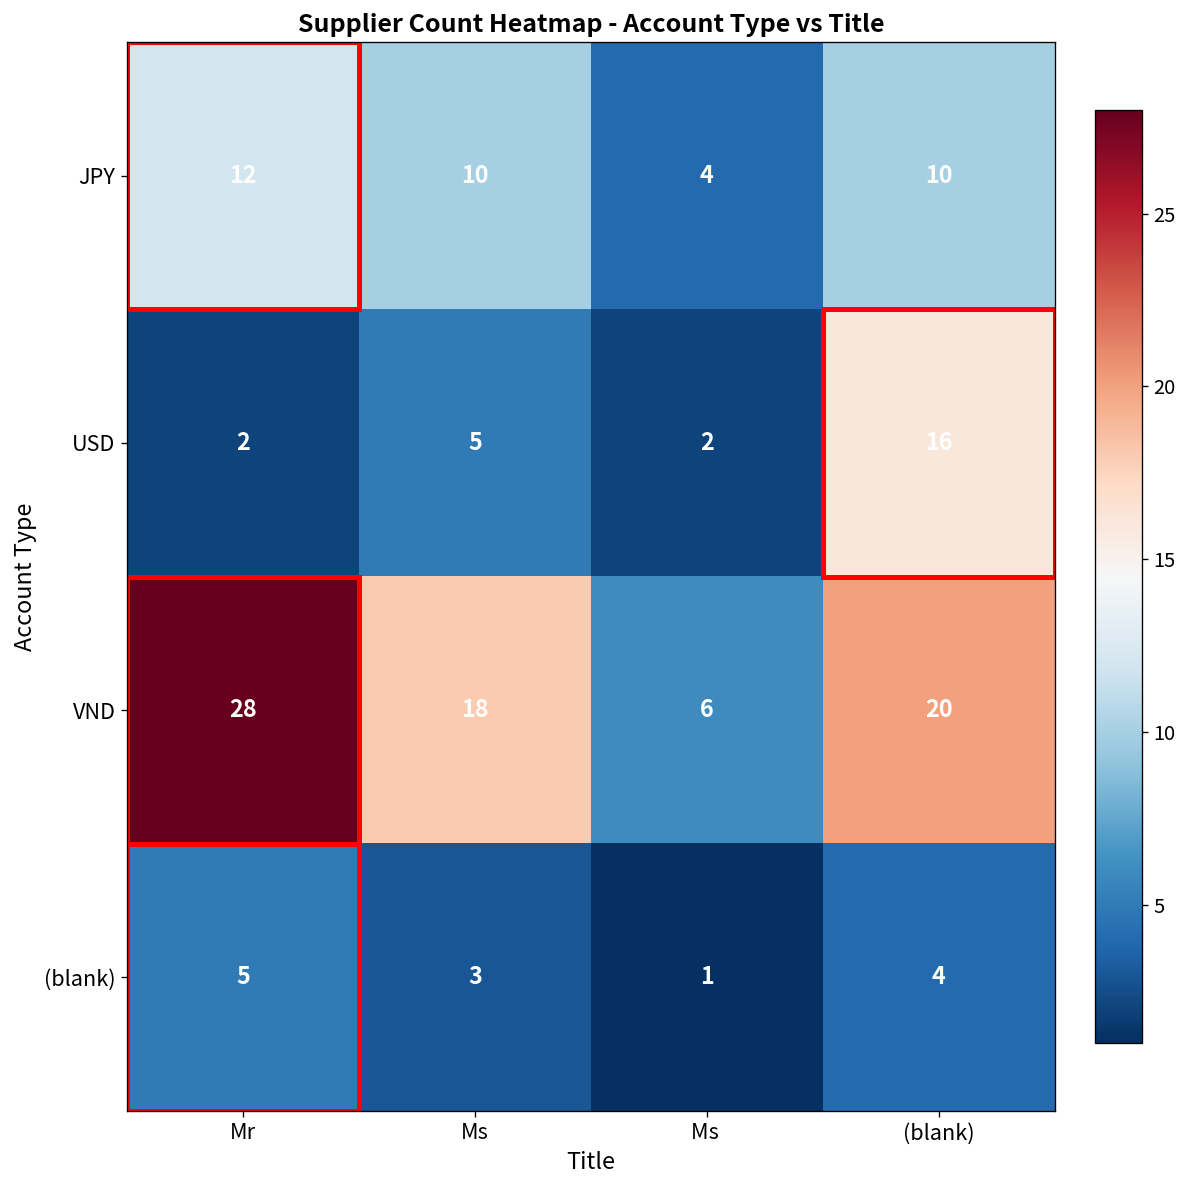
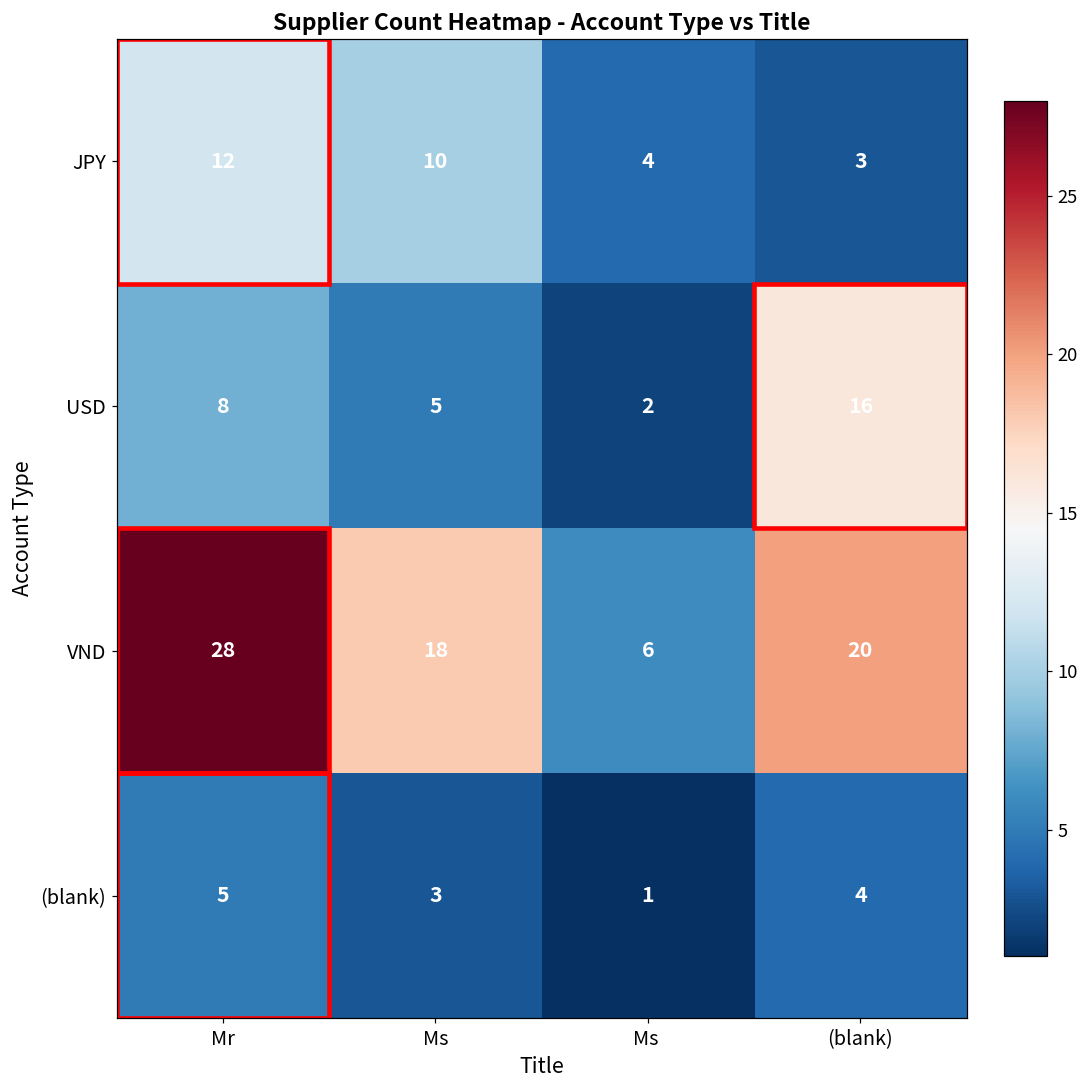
  {
    "JPY": {
-     "(blank)": 10
+     "(blank)": 3
    },
    "USD": {
-     "Mr": 2
+     "Mr": 8
    },
    "VND": {
      "Mr": 28,
      "(blank)": 20
    },
    "(blank)": {
      "Mr": 5,
      "(blank)": 4
    }
  }
